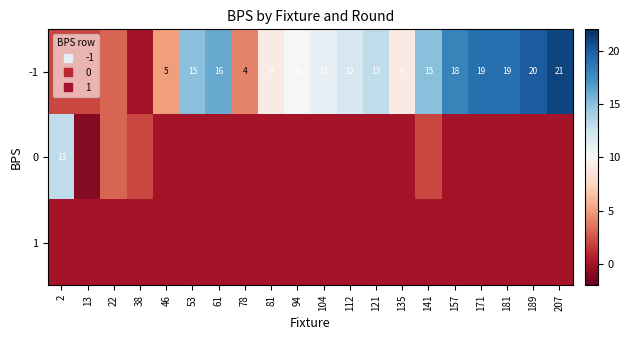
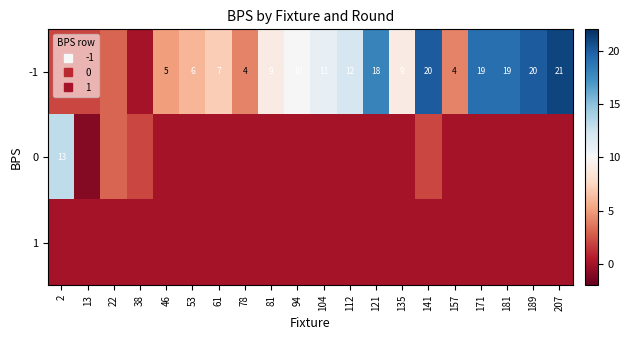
  {
    "-1": {
      "46": 5,
-     "53": 15,
-     "61": 16,
+     "53": 6,
+     "61": 7,
      "78": 4,
-     "121": 13,
-     "141": 15,
-     "157": 18,
+     "121": 18,
+     "141": 20,
+     "157": 4,
      "171": 19,
      "181": 19,
      "189": 20,
      "207": 21
    },
    "0": {
      "2": 13
    }
  }
